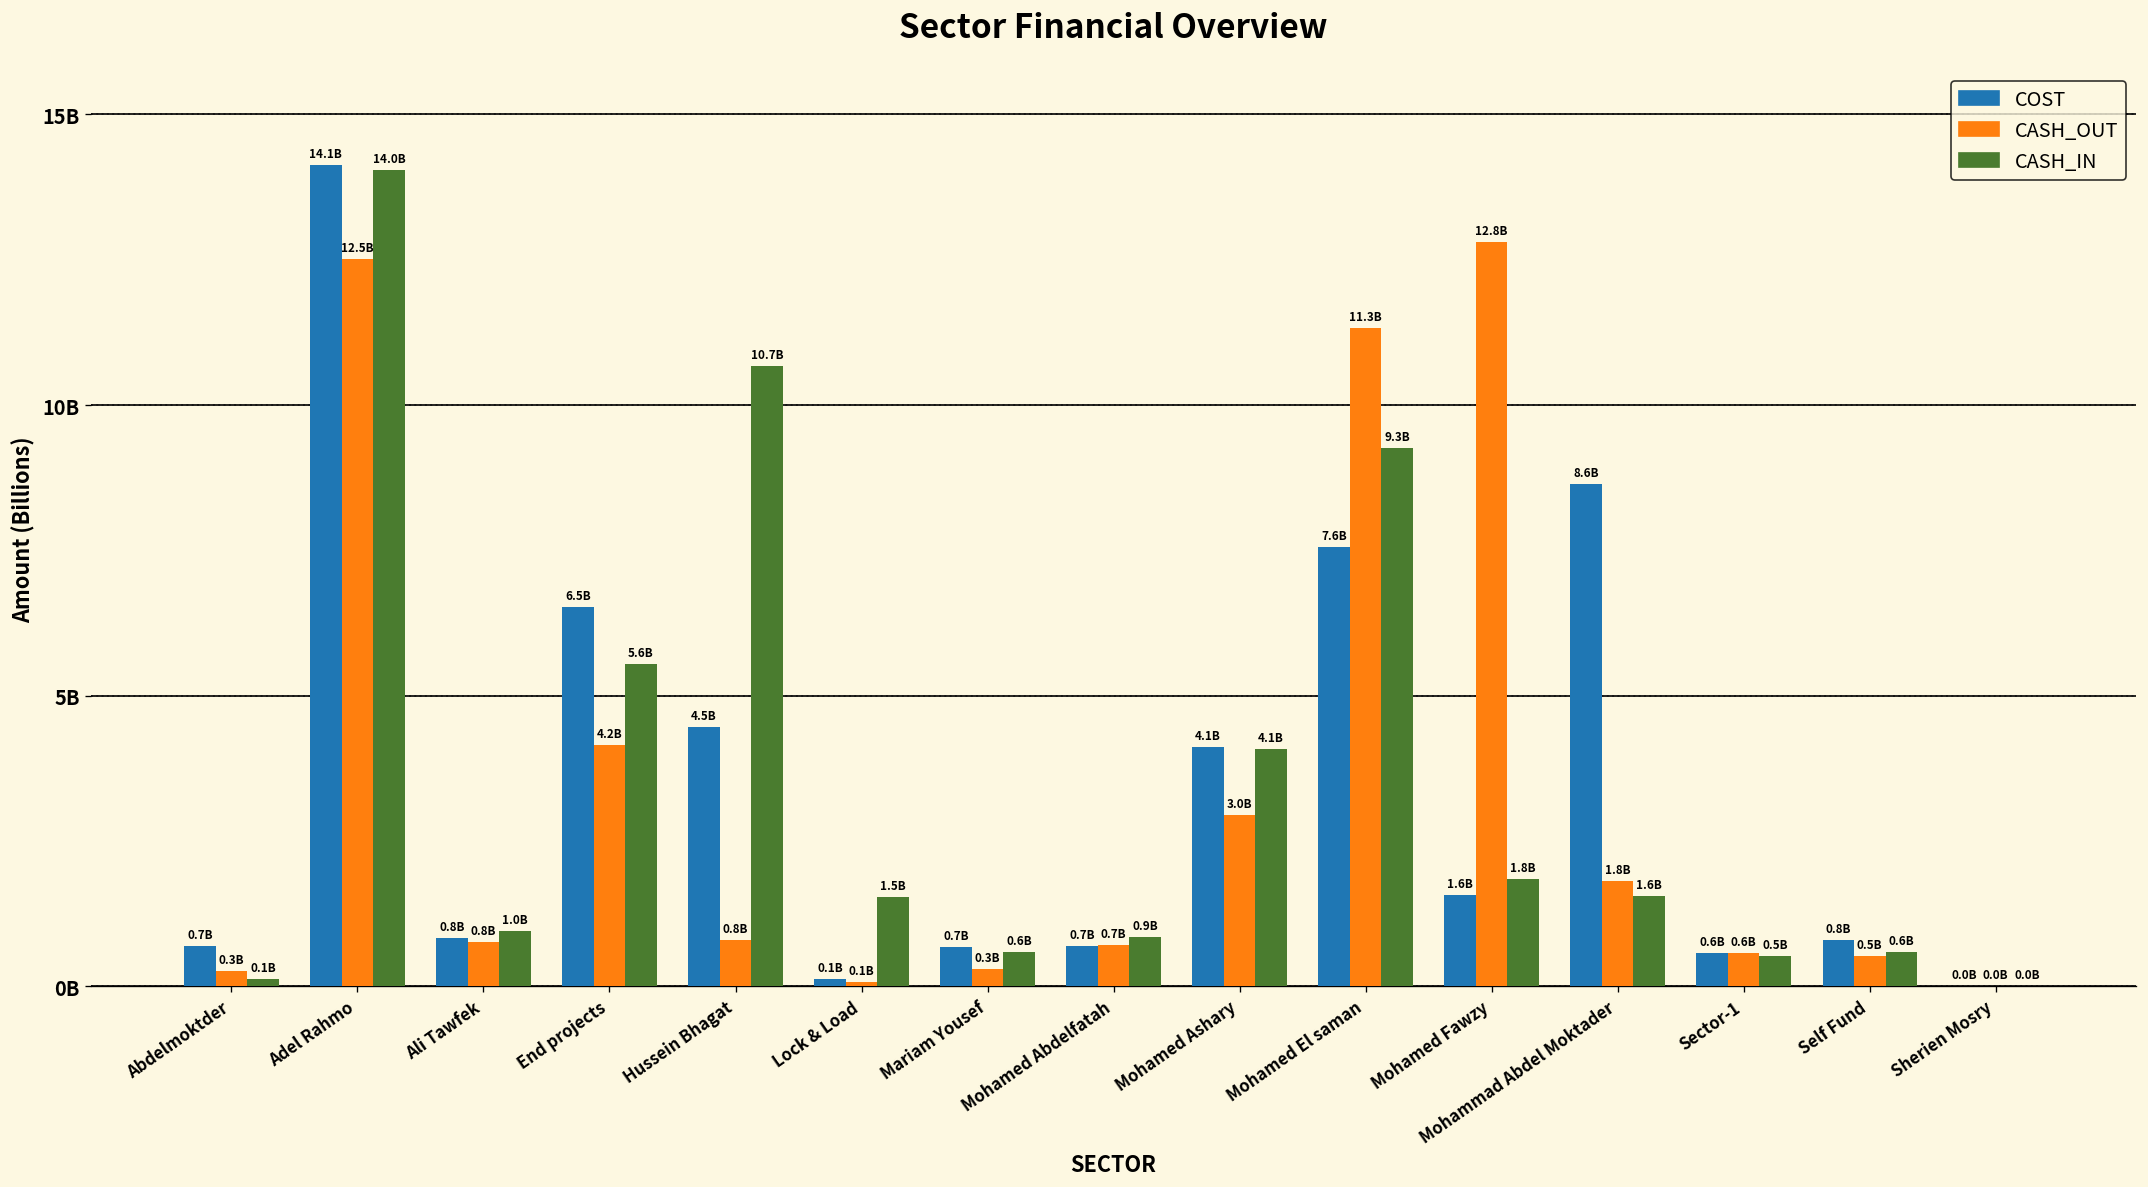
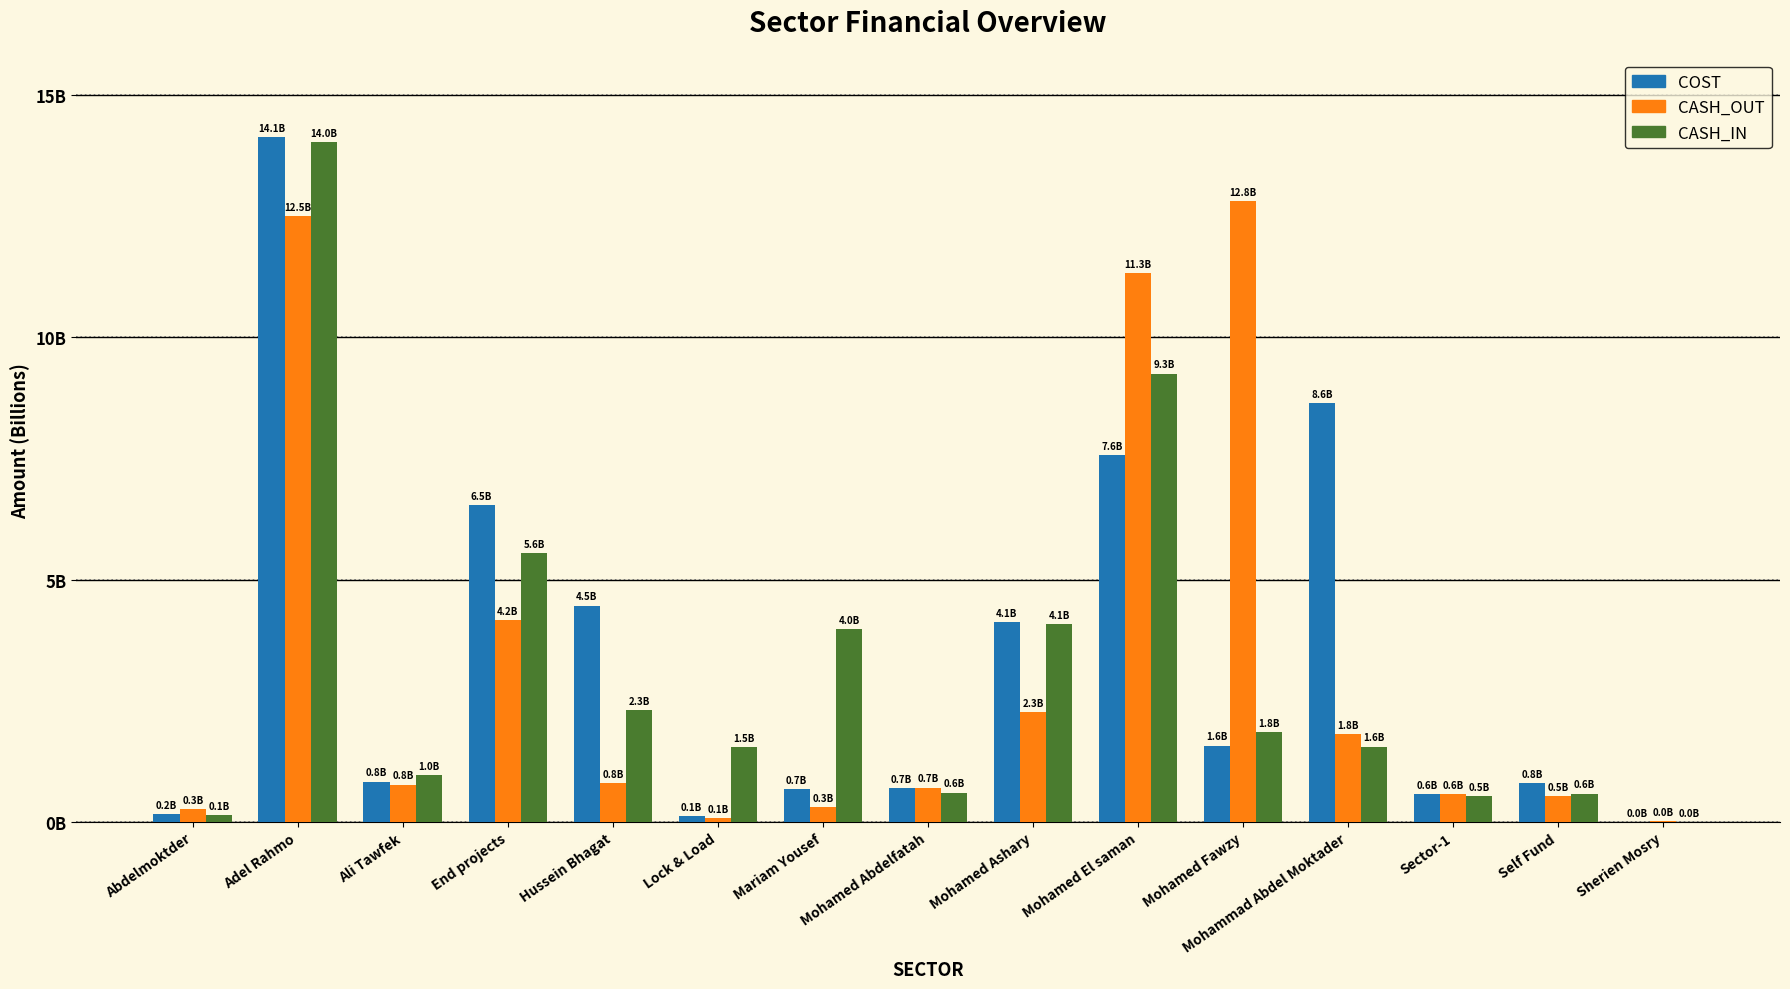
  {
    "COST": {
-     "Abdelmoktder": "0.7B",
+     "Abdelmoktder": "0.2B",
      "Adel Rahmo": "14.1B",
      "Ali Tawfek": "0.8B",
      "End projects": "6.5B",
      "Hussein Bhagat": "4.5B",
      "Lock & Load": "0.1B",
      "Mariam Yousef": "0.7B",
      "Mohamed Abdelfatah": "0.7B",
      "Mohamed Ashary": "4.1B",
      "Mohamed El saman": "7.6B",
      "Mohamed Fawzy": "1.6B",
      "Mohammad Abdel Moktader": "8.6B",
      "Sector-1": "0.6B",
      "Self Fund": "0.8B"
    },
    "CASH_OUT": {
      "Abdelmoktder": "0.3B",
      "Adel Rahmo": "12.5B",
      "Ali Tawfek": "0.8B",
      "End projects": "4.2B",
      "Hussein Bhagat": "0.8B",
      "Lock & Load": "0.1B",
      "Mariam Yousef": "0.3B",
      "Mohamed Abdelfatah": "0.7B",
-     "Mohamed Ashary": "3.0B",
+     "Mohamed Ashary": "2.3B",
      "Mohamed El saman": "11.3B",
      "Mohamed Fawzy": "12.8B",
      "Mohammad Abdel Moktader": "1.8B",
      "Sector-1": "0.6B",
      "Self Fund": "0.5B"
    },
    "CASH_IN": {
      "Abdelmoktder": "0.1B",
      "Adel Rahmo": "14.0B",
      "Ali Tawfek": "1.0B",
      "End projects": "5.6B",
-     "Hussein Bhagat": "10.7B",
+     "Hussein Bhagat": "2.3B",
      "Lock & Load": "1.5B",
-     "Mariam Yousef": "0.6B",
-     "Mohamed Abdelfatah": "0.9B",
+     "Mariam Yousef": "4.0B",
+     "Mohamed Abdelfatah": "0.6B",
      "Mohamed Ashary": "4.1B",
      "Mohamed El saman": "9.3B",
      "Mohamed Fawzy": "1.8B",
      "Mohammad Abdel Moktader": "1.6B",
      "Sector-1": "0.5B",
      "Self Fund": "0.6B"
    }
  }
